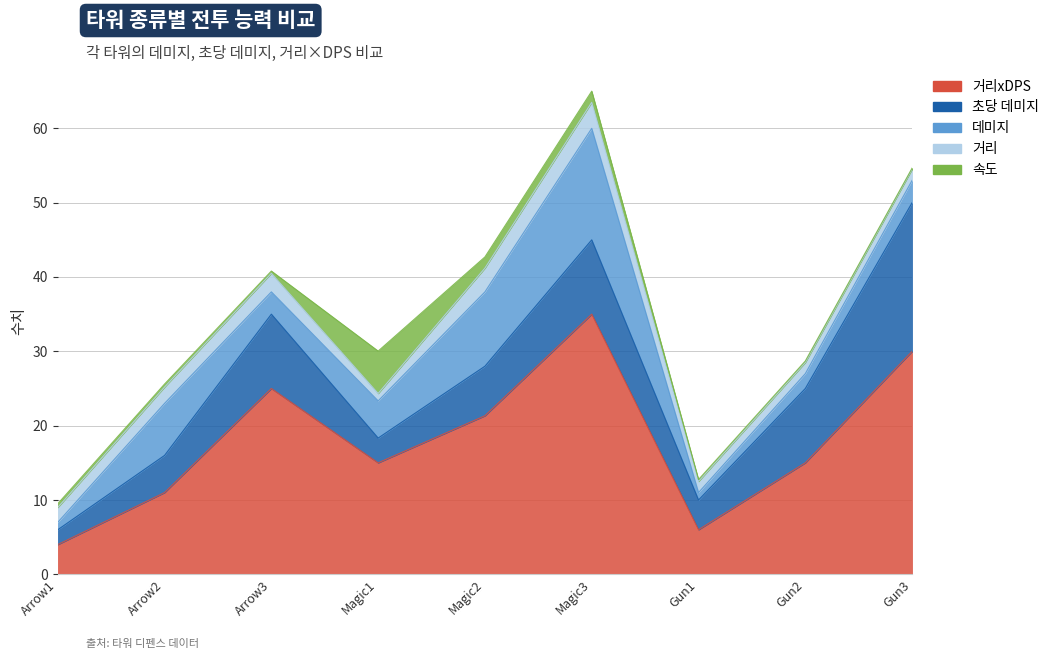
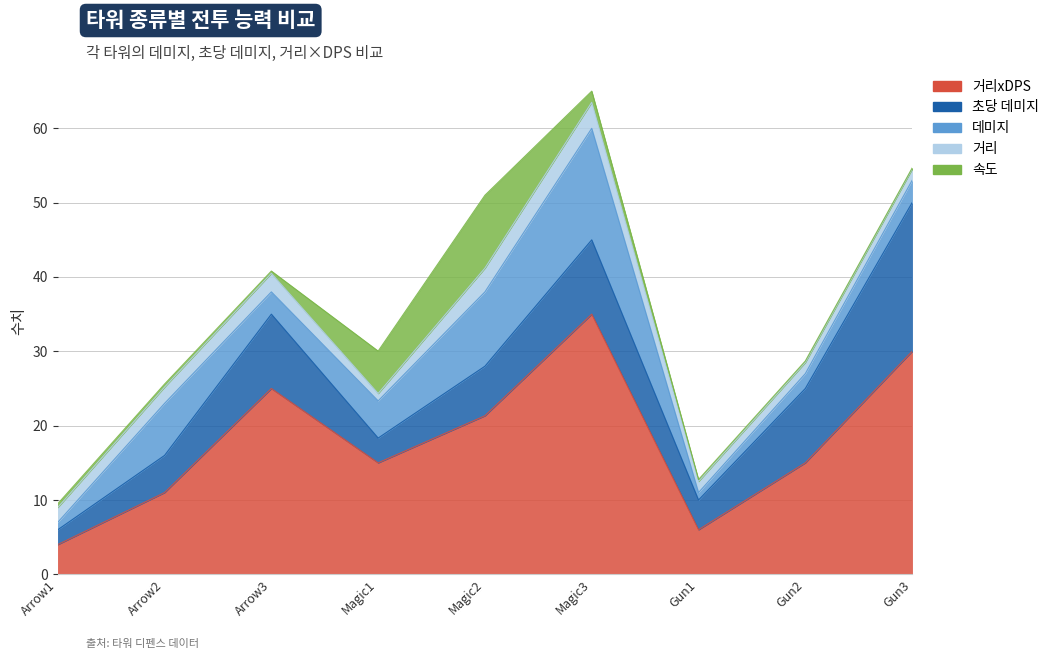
  {
    "거리xDPS": {
      "Arrow1": 4,
      "Arrow2": 11,
      "Arrow3": 25,
      "Magic1": 15,
      "Magic2": 21,
      "Magic3": 35,
      "Gun1": 6,
      "Gun2": 15,
      "Gun3": 30
    },
    "초당 데미지": {
      "Arrow1": 2,
      "Arrow2": 5,
      "Arrow3": 10,
      "Magic1": 3,
      "Magic2": 7,
      "Magic3": 10,
      "Gun1": 4,
      "Gun2": 10,
      "Gun3": 20
    },
    "데미지": {
      "Arrow1": 1,
      "Arrow2": 7,
      "Arrow3": 3,
      "Magic1": 5,
      "Magic2": 10,
      "Magic3": 15,
      "Gun1": 1,
      "Gun2": 2,
      "Gun3": 3
    },
    "거리": {
      "Arrow1": 2,
      "Arrow2": 2,
      "Magic1": 1,
      "Magic2": 3,
      "Magic3": 4
    },
    "속도": {
      "Arrow1": 1,
      "Arrow2": 0,
      "Magic1": 6,
-     "Magic2": 2,
+     "Magic2": 10,
      "Magic3": 2
    }
  }
